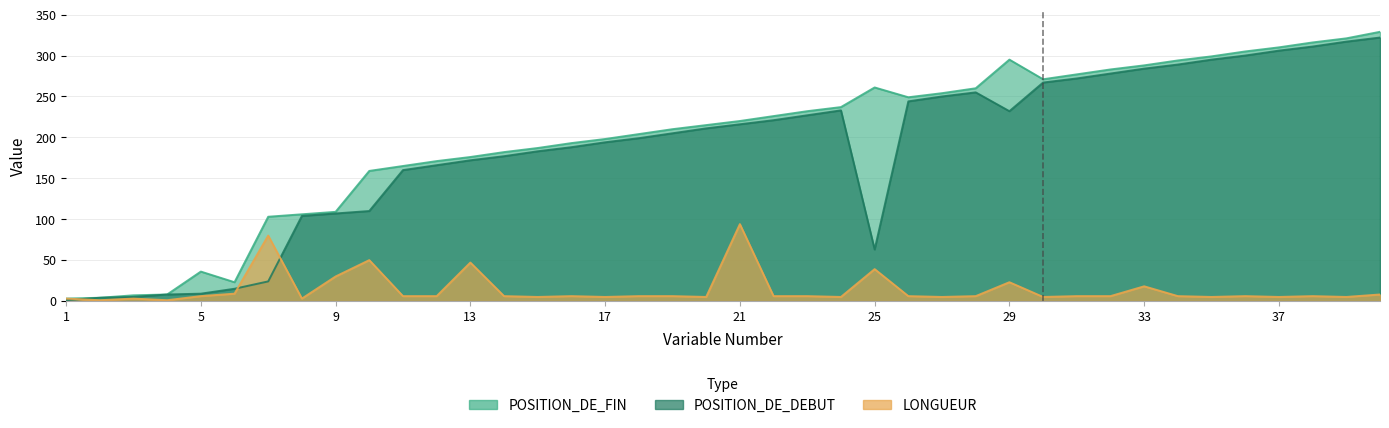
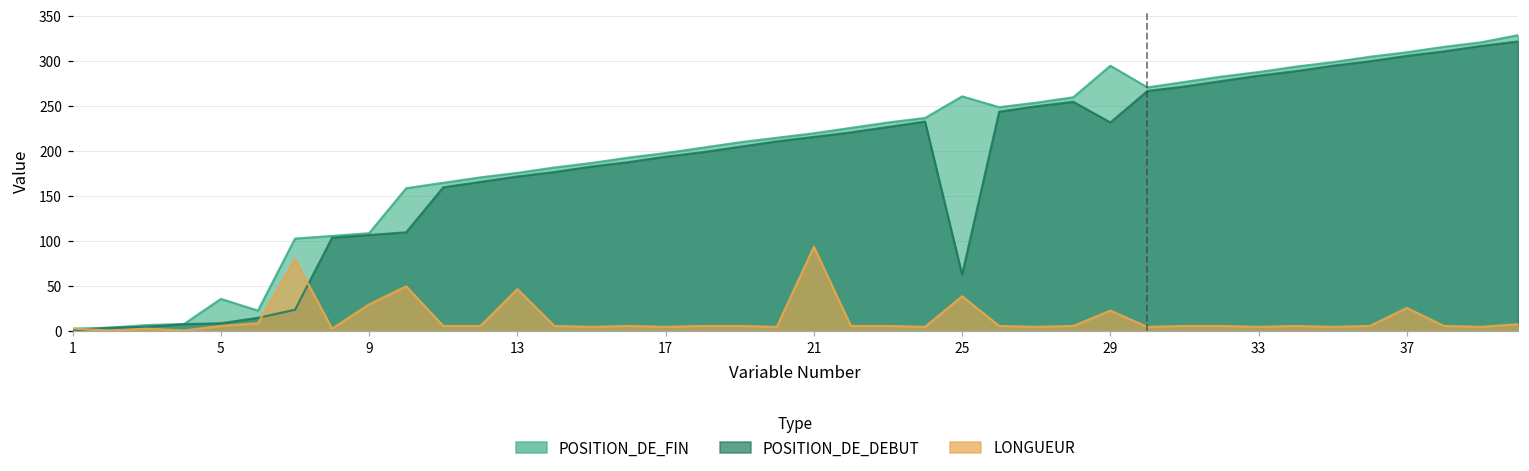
  {
    "POSITION_DE_FIN": {
      "5": 40,
      "13": 180,
      "17": 200,
      "21": 220,
      "25": 260,
      "29": 300,
      "33": 290,
      "37": 310
    },
    "POSITION_DE_DEBUT": {
      "13": 170,
      "17": 190,
      "21": 220,
      "25": 60,
      "29": 230,
      "33": 280,
      "37": 310
    },
    "LONGUEUR": {
      "9": 30,
      "13": 50,
      "17": 10,
      "21": 90,
      "25": 40,
      "29": 20,
-     "33": 20,
-     "37": 10
+     "33": 10,
+     "37": 30
    }
  }
